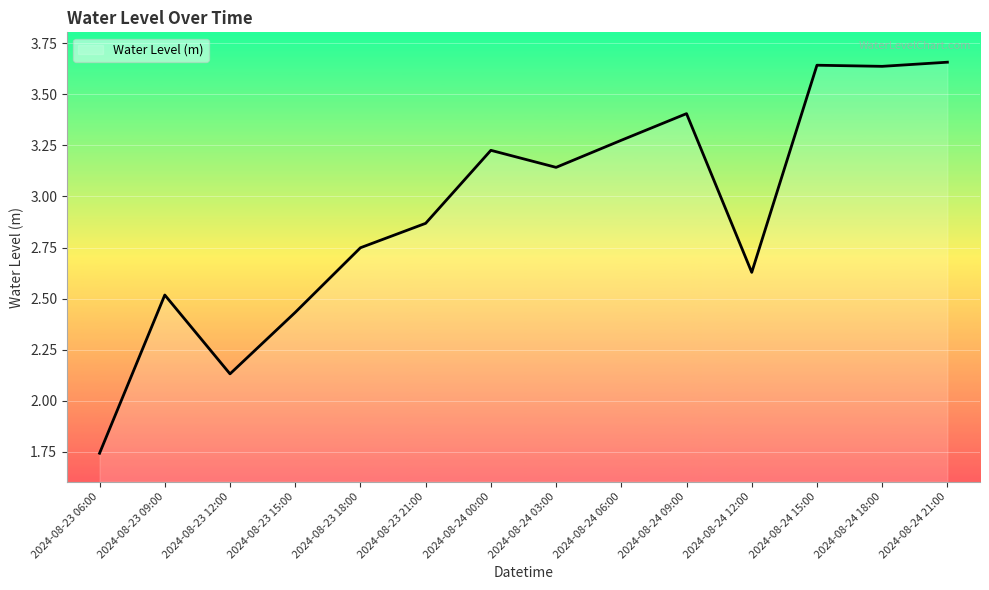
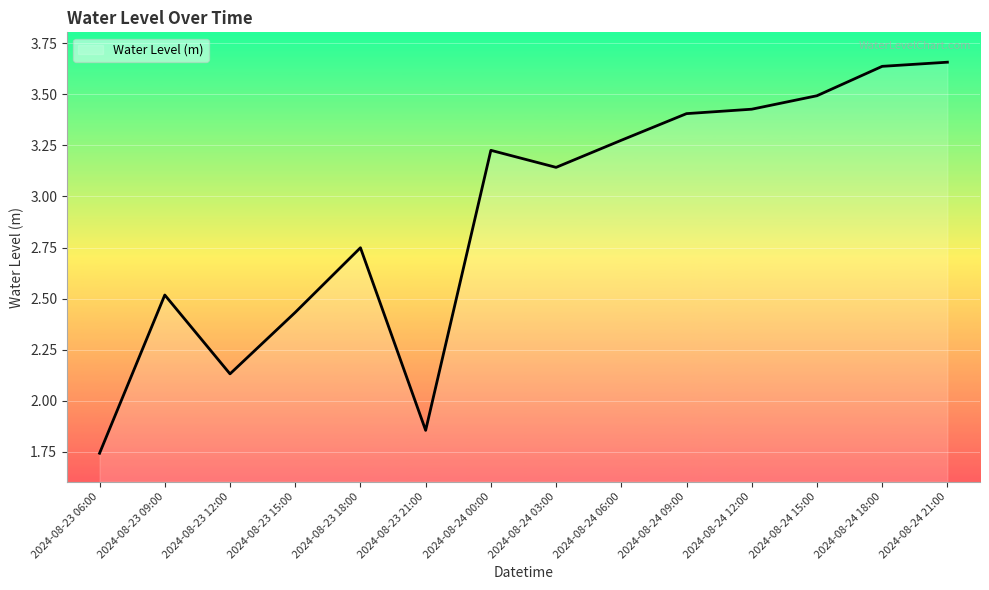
  {
    "2024-08-23 06:00": 1.74,
    "2024-08-23 09:00": 2.52,
    "2024-08-23 12:00": 2.13,
    "2024-08-23 15:00": 2.43,
    "2024-08-23 18:00": 2.75,
-   "2024-08-23 21:00": 2.87,
+   "2024-08-23 21:00": 1.85,
    "2024-08-24 00:00": 3.23,
    "2024-08-24 03:00": 3.14,
    "2024-08-24 06:00": 3.28,
    "2024-08-24 09:00": 3.41,
-   "2024-08-24 12:00": 2.63,
-   "2024-08-24 15:00": 3.64,
+   "2024-08-24 12:00": 3.43,
+   "2024-08-24 15:00": 3.49,
    "2024-08-24 18:00": 3.64,
    "2024-08-24 21:00": 3.66
  }
